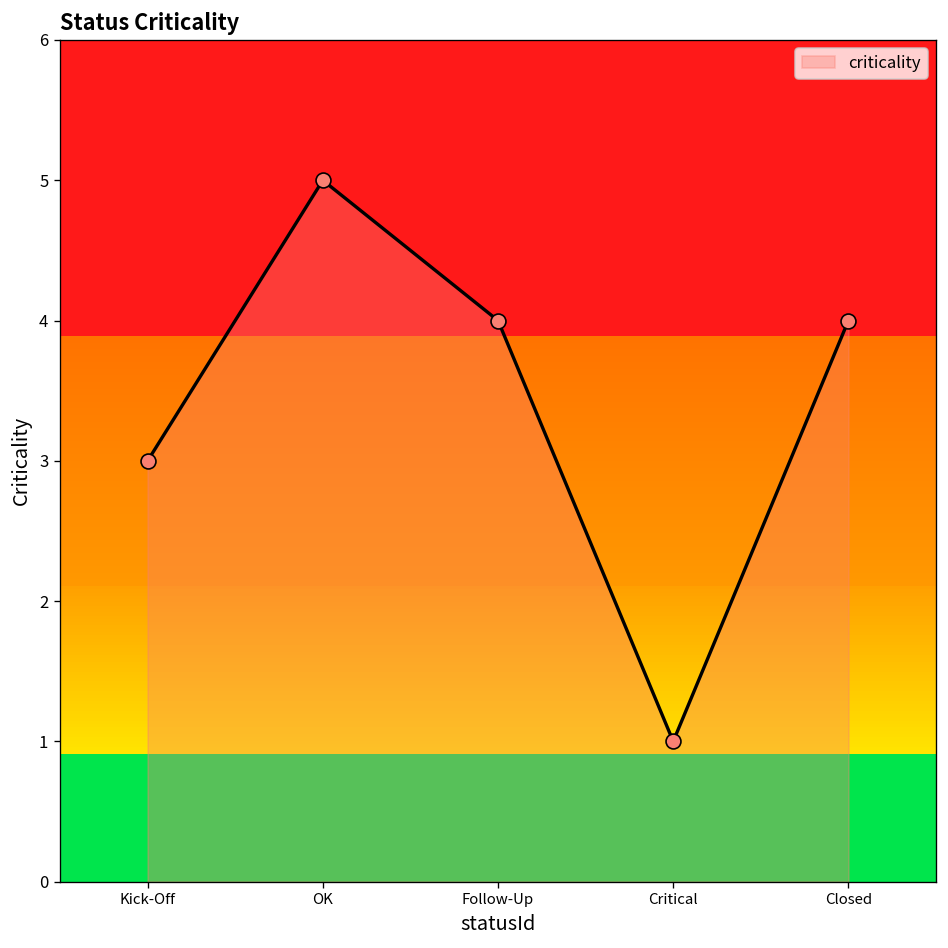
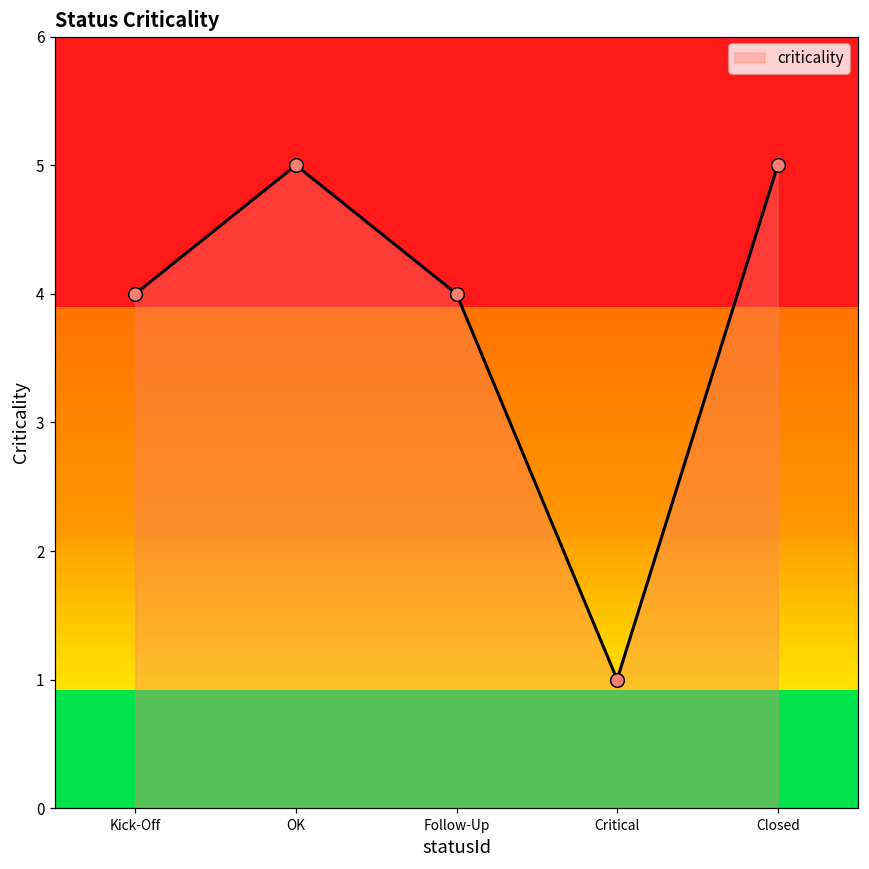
  {
-   "Kick-Off": 3,
+   "Kick-Off": 4,
    "OK": 5,
    "Follow-Up": 4,
    "Critical": 1,
-   "Closed": 4
+   "Closed": 5
  }
